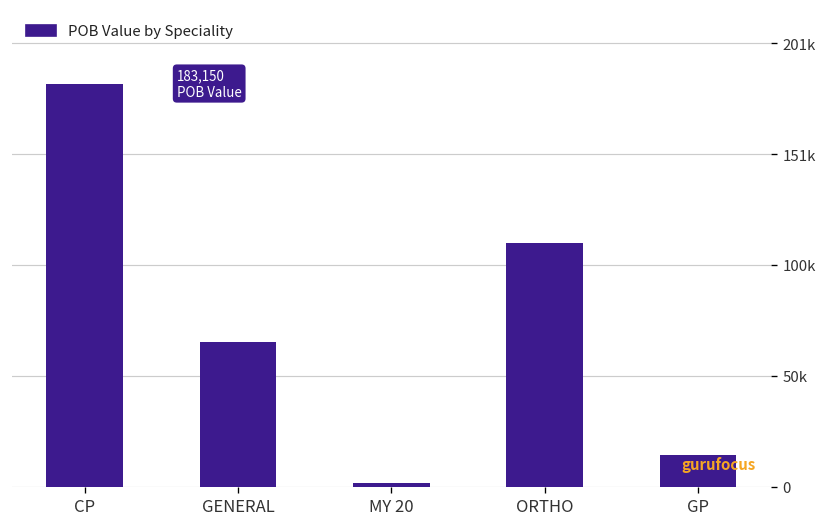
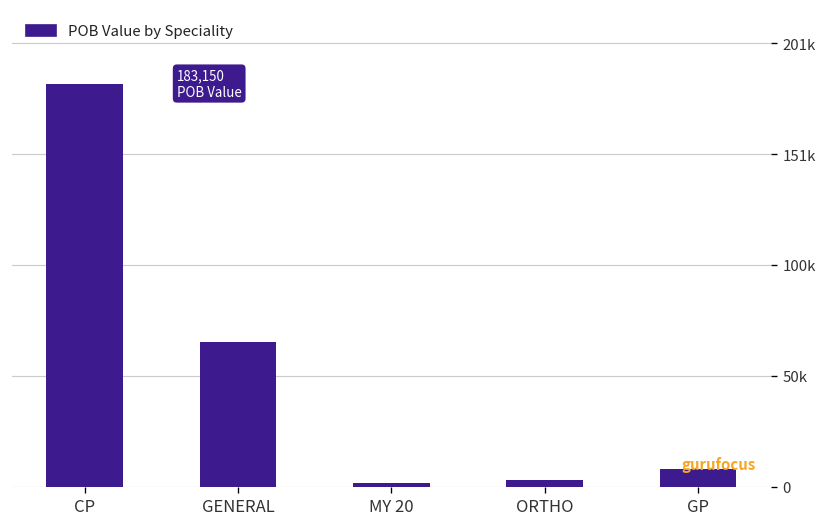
  {
    "CP": 183000,
    "GENERAL": 66000,
    "MY 20": 2000,
-   "ORTHO": 111000,
-   "GP": 14000
+   "ORTHO": 3000,
+   "GP": 8000
  }
